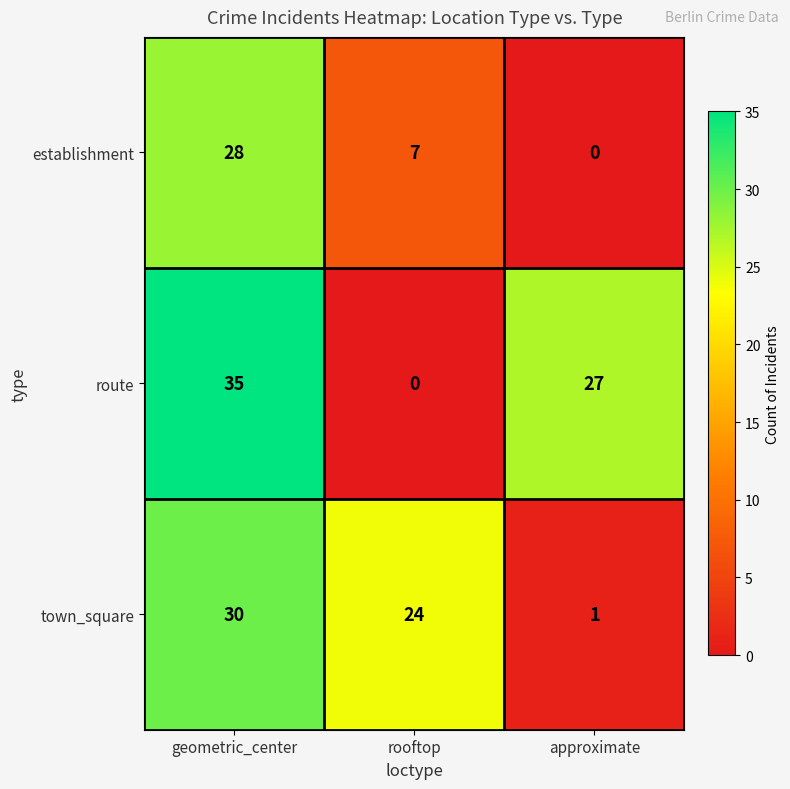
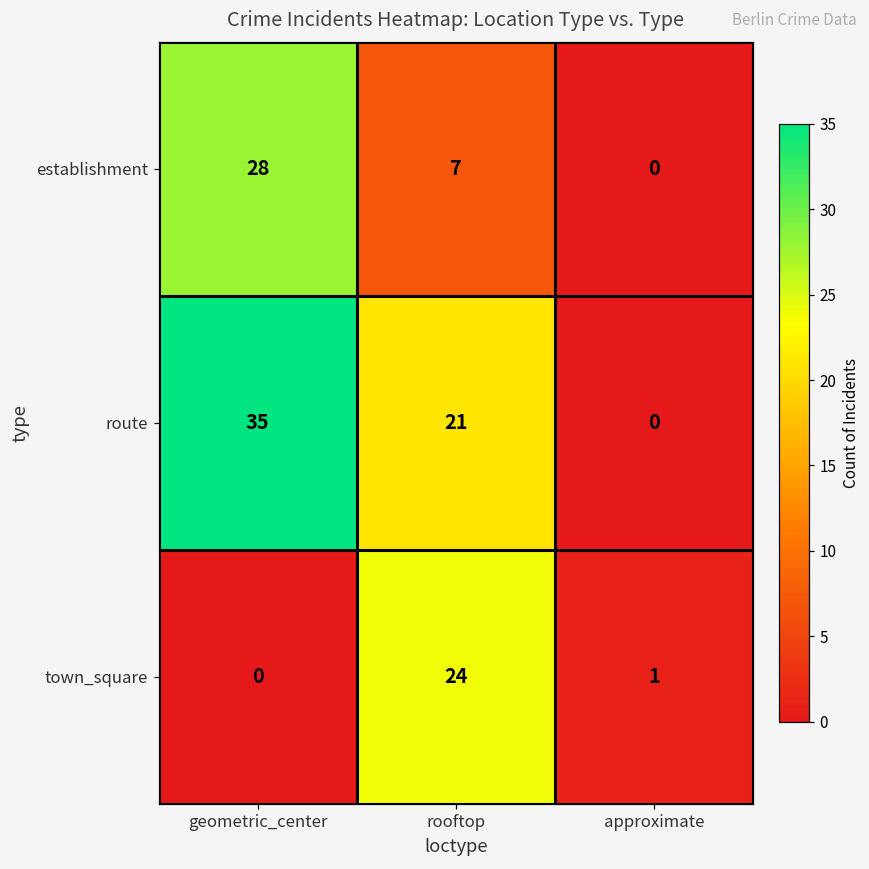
  {
    "establishment": {
      "geometric_center": 28,
      "rooftop": 7,
      "approximate": 0
    },
    "route": {
      "geometric_center": 35,
-     "rooftop": 0,
-     "approximate": 27
+     "rooftop": 21,
+     "approximate": 0
    },
    "town_square": {
-     "geometric_center": 30,
+     "geometric_center": 0,
      "rooftop": 24,
      "approximate": 1
    }
  }
